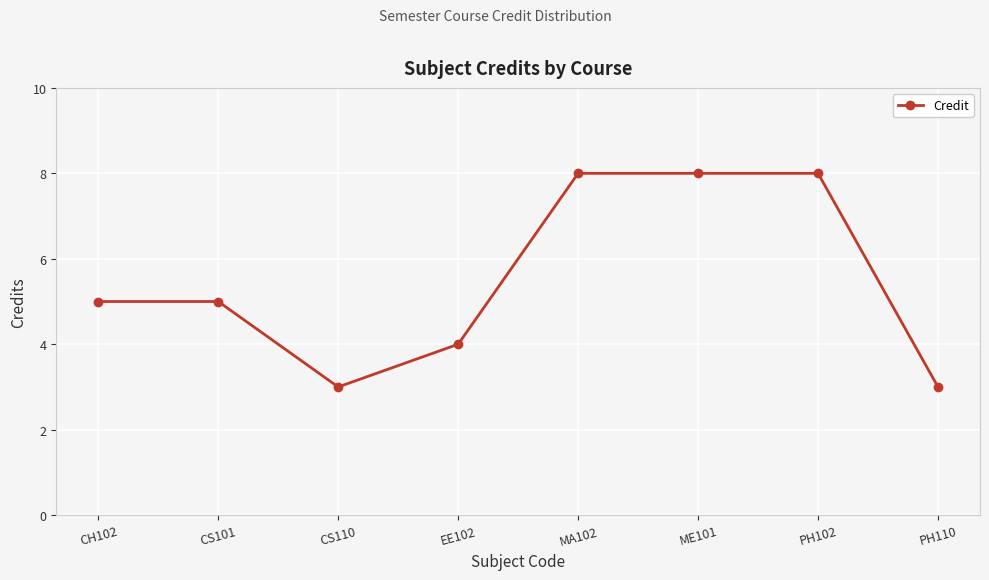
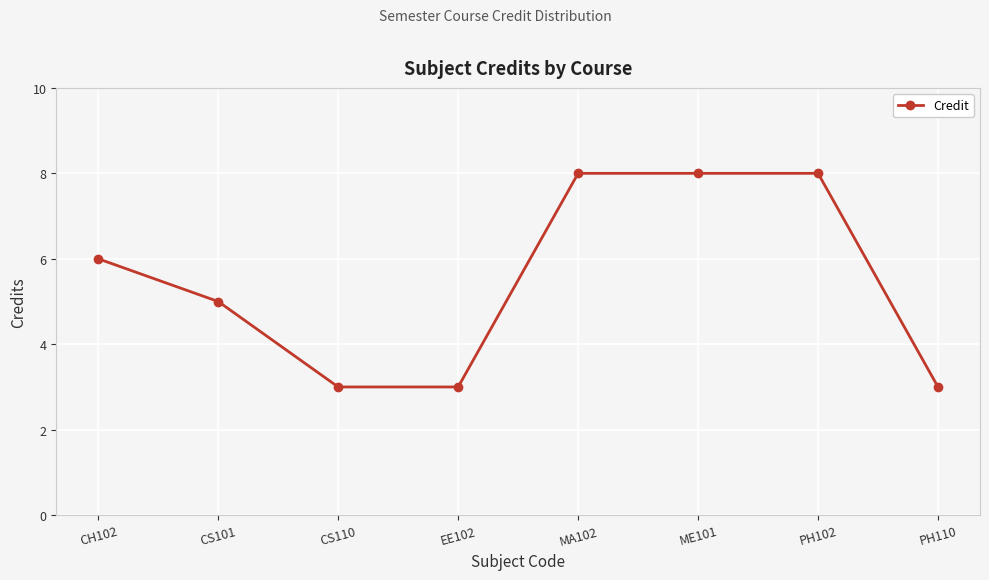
  {
-   "CH102": 5,
+   "CH102": 6,
    "CS101": 5,
    "CS110": 3,
-   "EE102": 4,
+   "EE102": 3,
    "MA102": 8,
    "ME101": 8,
    "PH102": 8,
    "PH110": 3
  }
